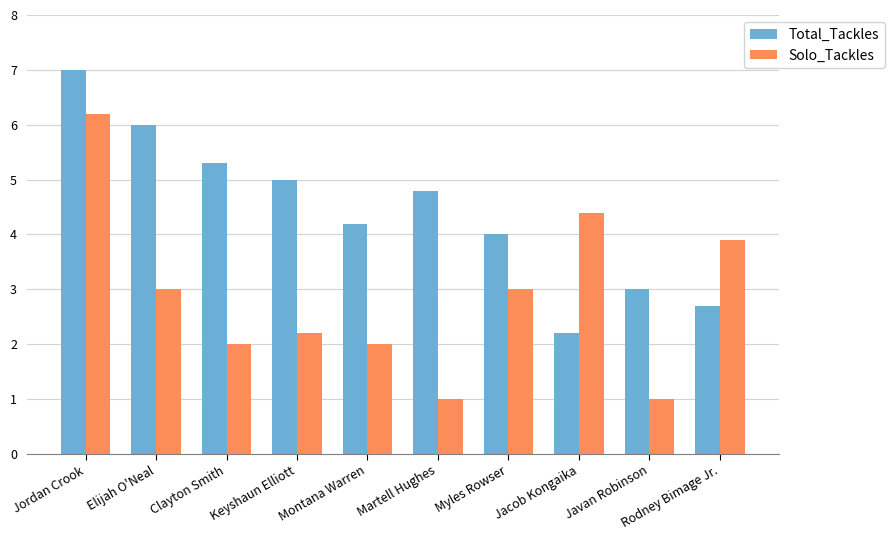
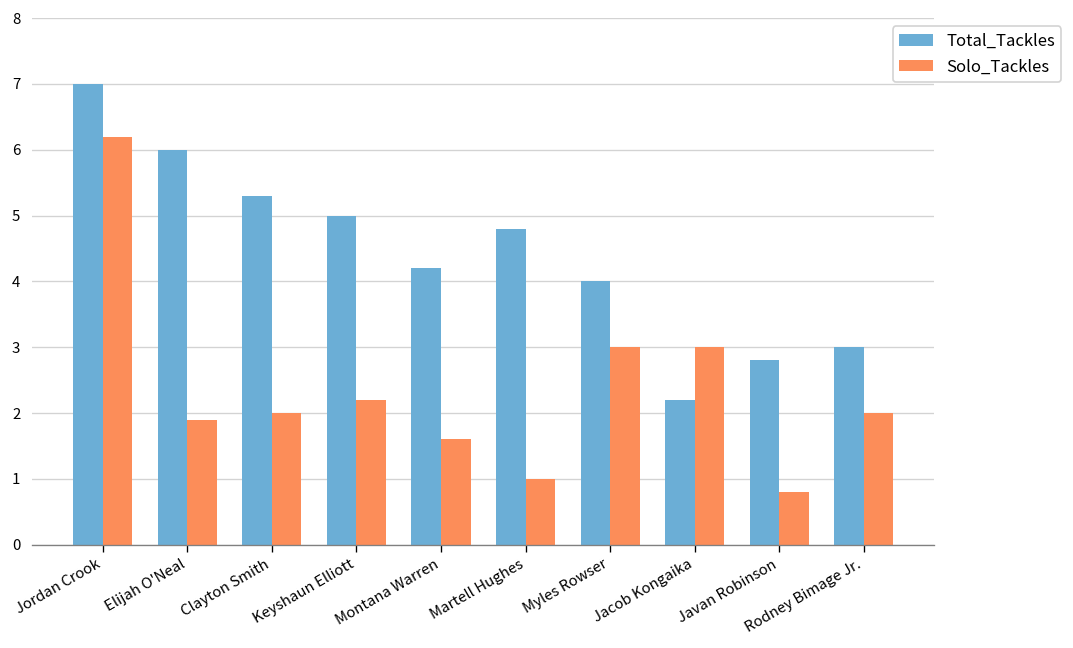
  {
    "Total_Tackles": {
      "Jordan Crook": 7.0,
      "Elijah O'Neal": 6.0,
      "Clayton Smith": 5.3,
      "Keyshaun Elliott": 5.0,
      "Montana Warren": 4.2,
      "Martell Hughes": 4.8,
      "Myles Rowser": 4.0,
      "Jacob Kongaika": 2.2,
-     "Javan Robinson": 3.0,
-     "Rodney Bimage Jr.": 2.7
+     "Javan Robinson": 2.8,
+     "Rodney Bimage Jr.": 3.0
    },
    "Solo_Tackles": {
      "Jordan Crook": 6.2,
-     "Elijah O'Neal": 3.0,
+     "Elijah O'Neal": 1.9,
      "Clayton Smith": 2.0,
      "Keyshaun Elliott": 2.2,
-     "Montana Warren": 2.0,
+     "Montana Warren": 1.6,
      "Martell Hughes": 1.0,
      "Myles Rowser": 3.0,
-     "Jacob Kongaika": 4.4,
-     "Javan Robinson": 1.0,
-     "Rodney Bimage Jr.": 3.9
+     "Jacob Kongaika": 3.0,
+     "Javan Robinson": 0.8,
+     "Rodney Bimage Jr.": 2.0
    }
  }
